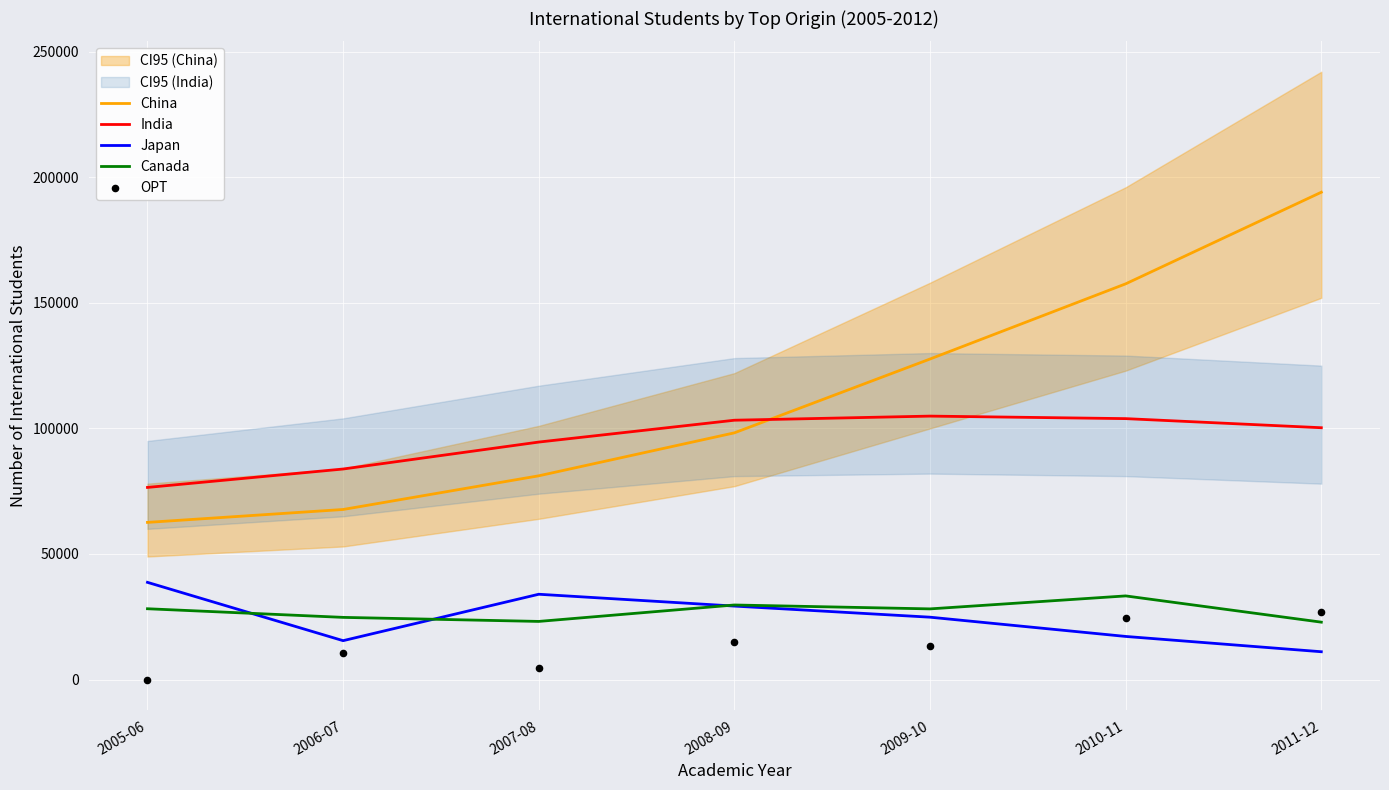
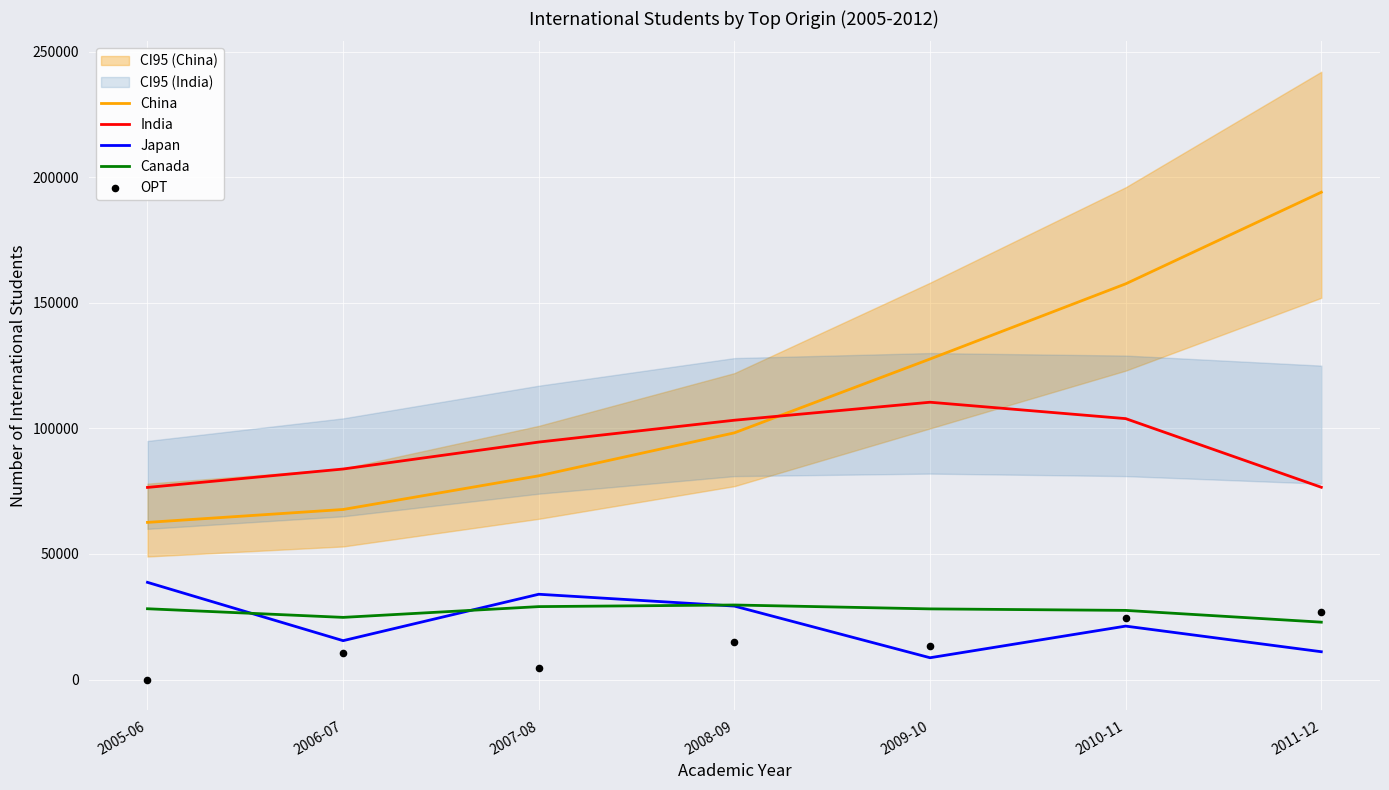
  {
    "India": {
      "2005-06": 77000,
      "2007-08": 95000,
      "2008-09": 103000,
-     "2009-10": 105000,
+     "2009-10": 110000,
      "2010-11": 104000,
-     "2011-12": 100000
+     "2011-12": 77000
    },
    "Japan": {
      "2005-06": 39000,
      "2006-07": 15000,
      "2007-08": 34000,
-     "2009-10": 25000,
-     "2010-11": 17000,
+     "2009-10": 9000,
+     "2010-11": 21000,
      "2011-12": 11000
    },
    "Canada": {
      "2005-06": 28000,
      "2006-07": 25000,
-     "2007-08": 23000,
+     "2007-08": 29000,
      "2009-10": 28000,
-     "2010-11": 33000,
+     "2010-11": 28000,
      "2011-12": 23000
    }
  }
